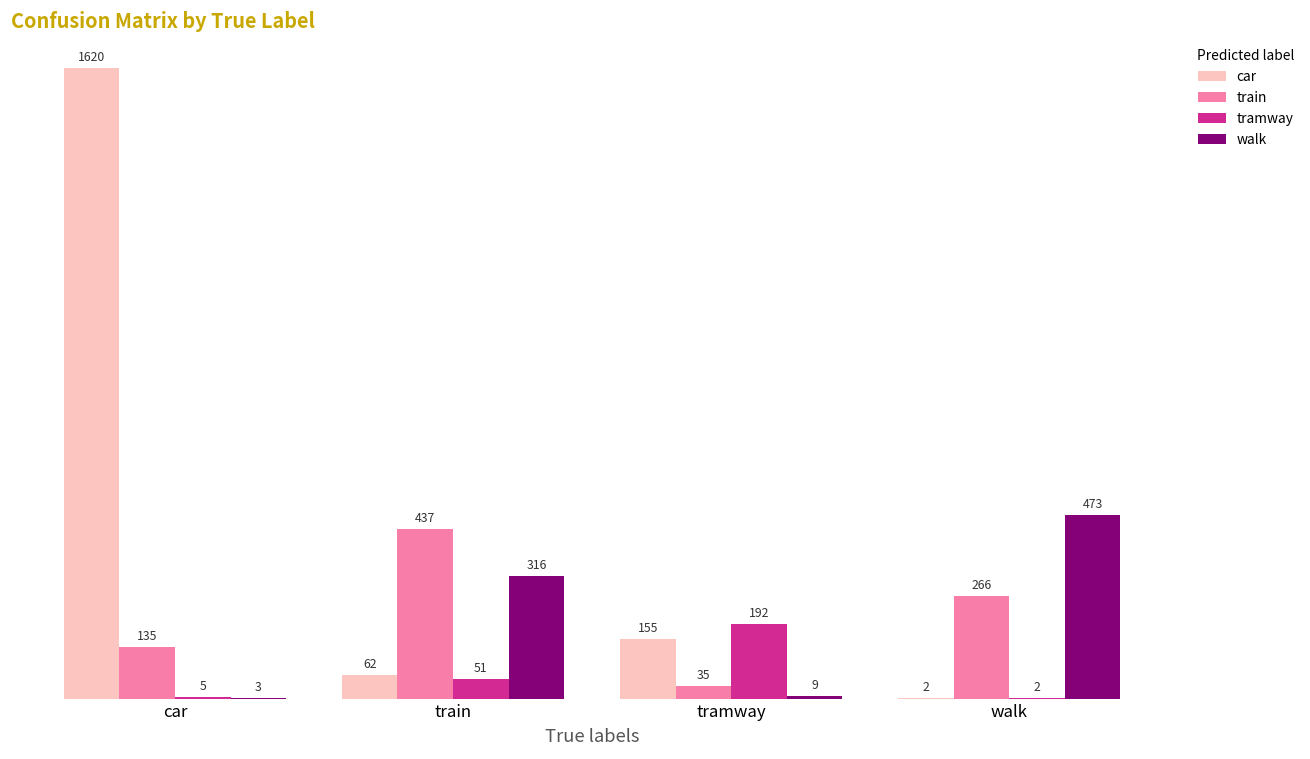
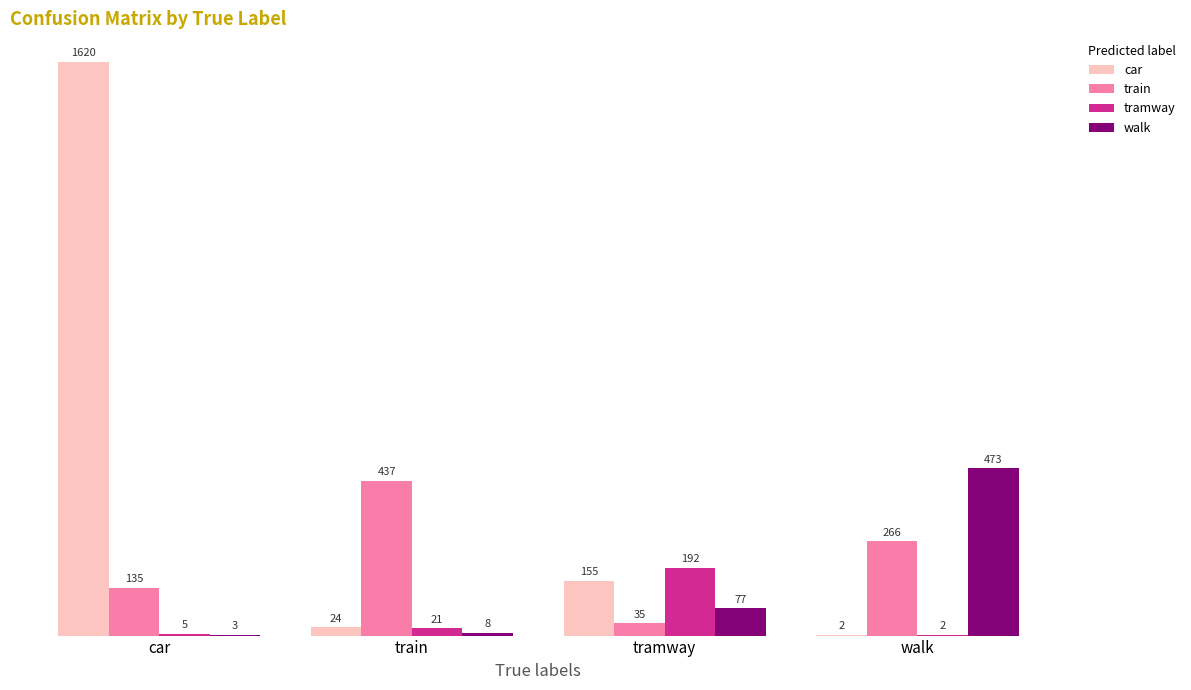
  {
    "car": {
      "car": 1620,
-     "train": 62,
+     "train": 24,
      "tramway": 155,
      "walk": 2
    },
    "train": {
      "car": 135,
      "train": 437,
      "tramway": 35,
      "walk": 266
    },
    "tramway": {
      "car": 5,
-     "train": 51,
+     "train": 21,
      "tramway": 192,
      "walk": 2
    },
    "walk": {
      "car": 3,
-     "train": 316,
-     "tramway": 9,
+     "train": 8,
+     "tramway": 77,
      "walk": 473
    }
  }
